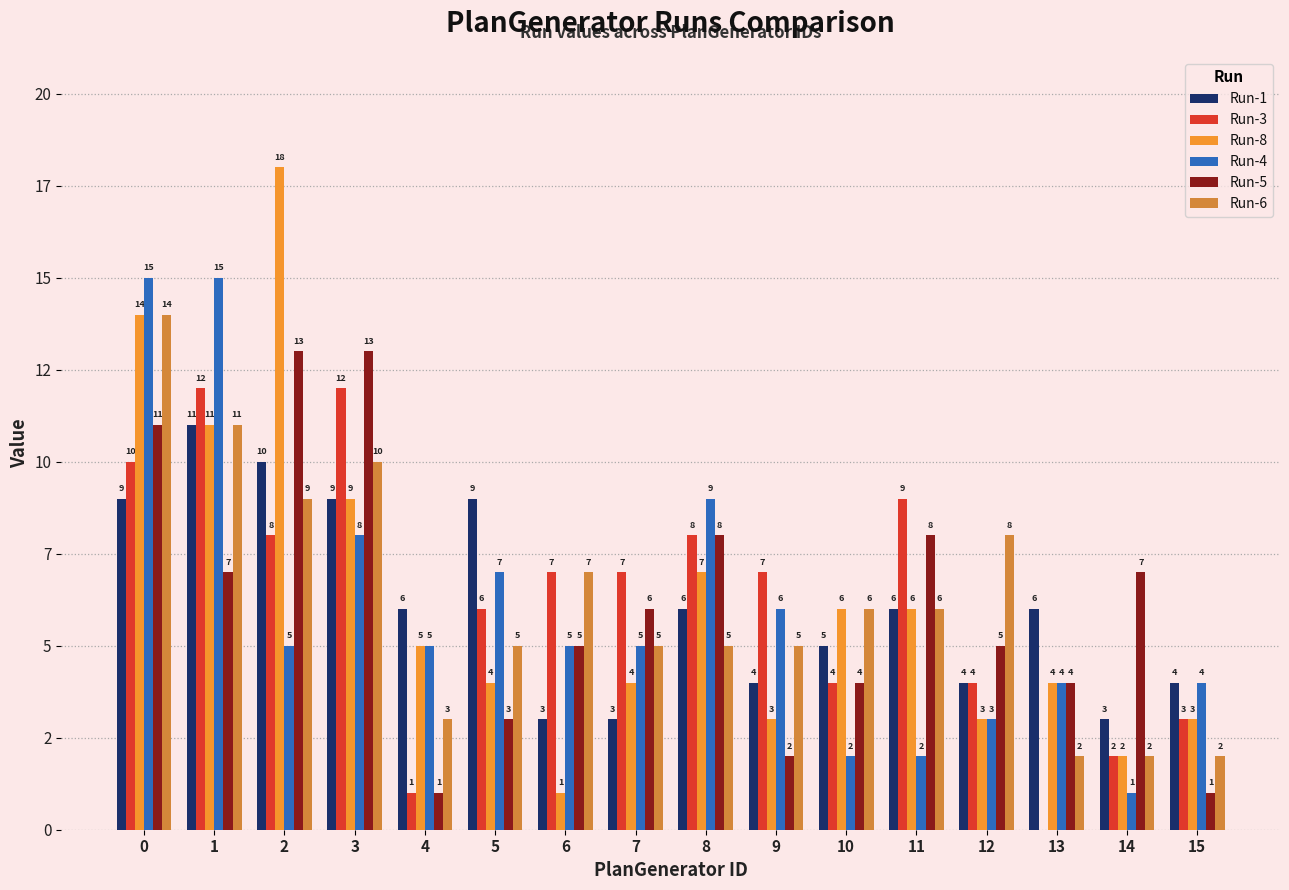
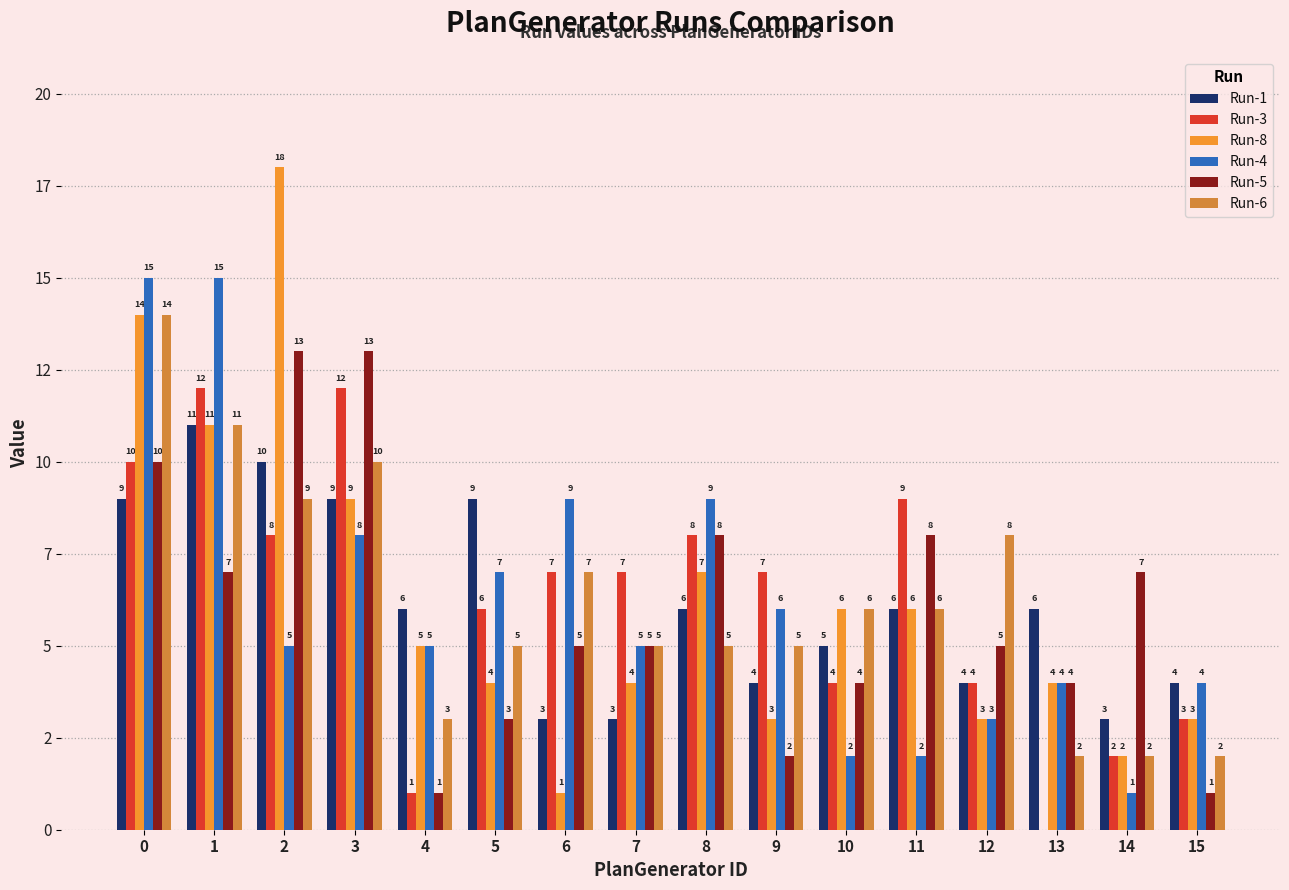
  {
    "Run-1": {
      "0": 9,
      "1": 11,
      "2": 10,
      "3": 9,
      "4": 6,
      "5": 9,
      "6": 3,
      "7": 3,
      "8": 6,
      "9": 4,
      "10": 5,
      "11": 6,
      "12": 4,
      "13": 6,
      "14": 3,
      "15": 4
    },
    "Run-3": {
      "0": 10,
      "1": 12,
      "2": 8,
      "3": 12,
      "4": 1,
      "5": 6,
      "6": 7,
      "7": 7,
      "8": 8,
      "9": 7,
      "10": 4,
      "11": 9,
      "12": 4,
      "14": 2,
      "15": 3
    },
    "Run-4": {
      "0": 15,
      "1": 15,
      "2": 5,
      "3": 8,
      "4": 5,
      "5": 7,
-     "6": 5,
+     "6": 9,
      "7": 5,
      "8": 9,
      "9": 6,
      "10": 2,
      "11": 2,
      "12": 3,
      "13": 4,
      "14": 1,
      "15": 4
    },
    "Run-5": {
-     "0": 11,
+     "0": 10,
      "1": 7,
      "2": 13,
      "3": 13,
      "4": 1,
      "5": 3,
      "6": 5,
-     "7": 6,
+     "7": 5,
      "8": 8,
      "9": 2,
      "10": 4,
      "11": 8,
      "12": 5,
      "13": 4,
      "14": 7,
      "15": 1
    }
  }
